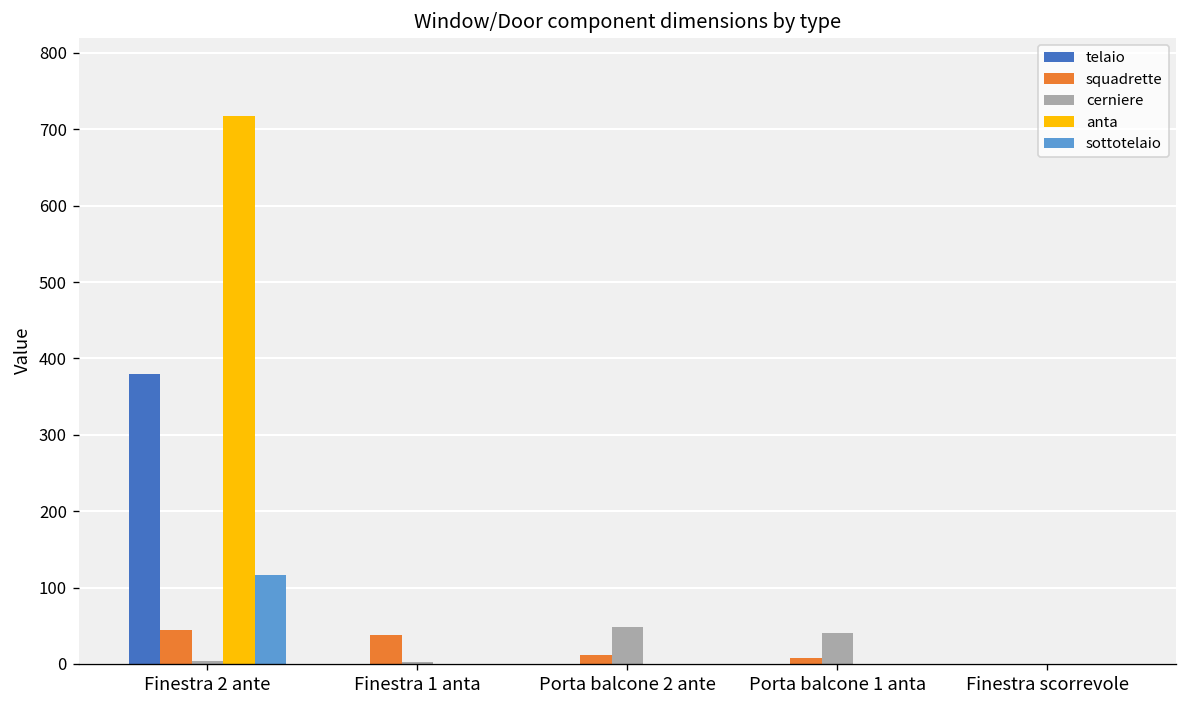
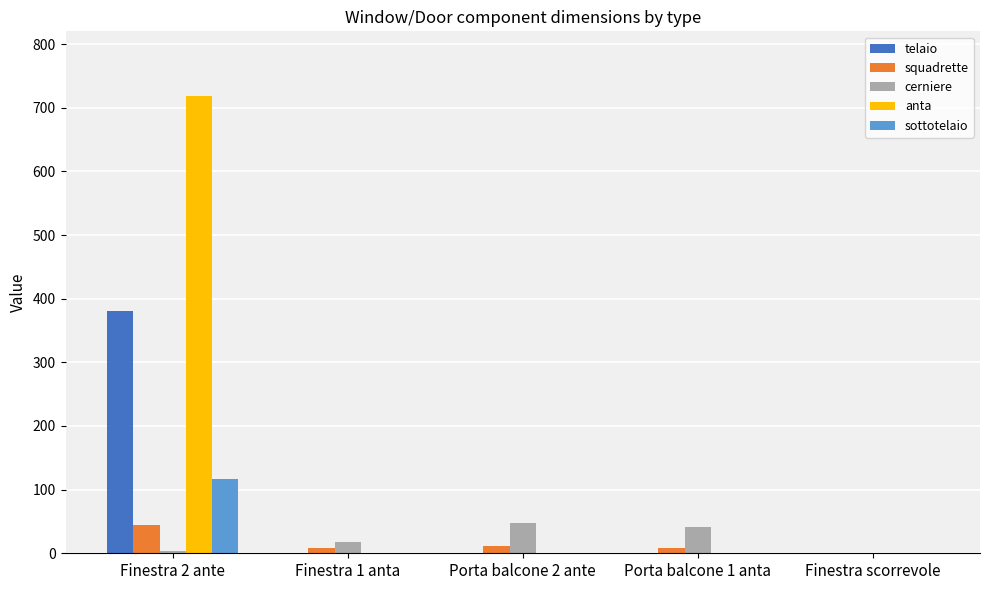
  {
    "squadrette": {
      "Finestra 2 ante": 50,
-     "Finestra 1 anta": 40,
+     "Finestra 1 anta": 10,
      "Porta balcone 2 ante": 10,
      "Porta balcone 1 anta": 10,
      "Finestra scorrevole": 0
    },
    "cerniere": {
      "Finestra 2 ante": 0,
-     "Finestra 1 anta": 0,
+     "Finestra 1 anta": 20,
      "Porta balcone 2 ante": 50,
      "Porta balcone 1 anta": 40,
      "Finestra scorrevole": 0
    },
    "anta": {
      "Finestra 2 ante": 720,
      "Finestra 1 anta": 0,
      "Porta balcone 2 ante": 0,
      "Porta balcone 1 anta": 0,
      "Finestra scorrevole": 0
    }
  }
